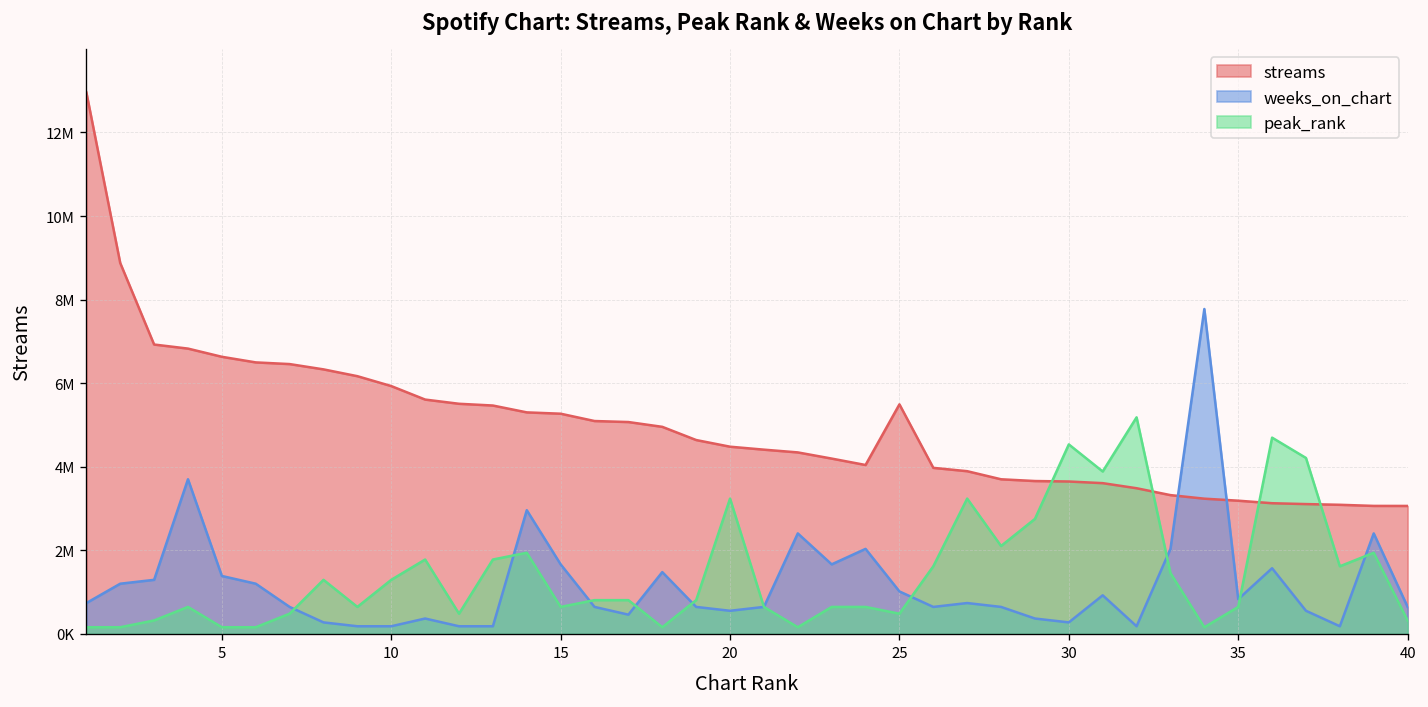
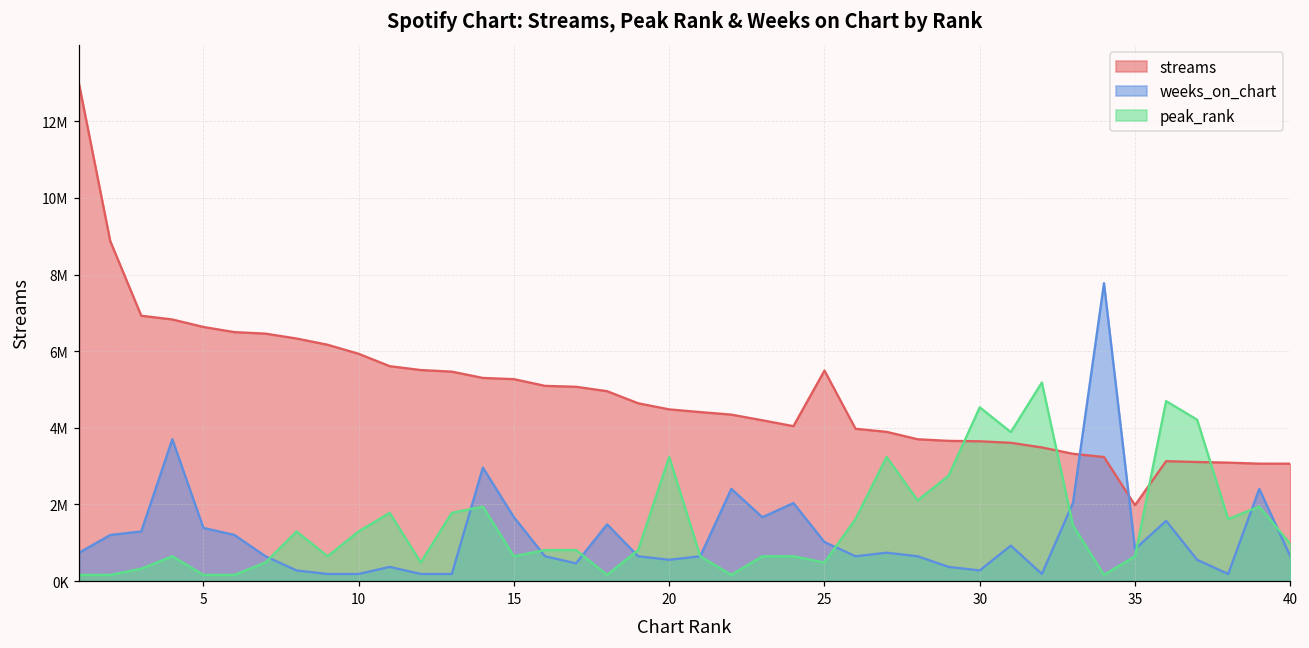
  {
    "streams": {
      "5": 6600000,
      "10": 5900000,
      "15": 5300000,
      "20": 4500000,
      "25": 5500000,
      "30": 3600000,
-     "35": 3200000,
+     "35": 2000000,
      "40": 3100000
    },
    "weeks_on_chart": {
      "5": 1400000,
      "10": 200000,
      "15": 1700000,
      "20": 600000,
      "25": 1000000,
      "30": 300000,
      "35": 800000,
      "40": 600000
    },
    "peak_rank": {
      "5": 200000,
      "10": 1300000,
      "15": 600000,
      "20": 3200000,
      "25": 500000,
      "30": 4500000,
      "35": 600000,
-     "40": 300000
+     "40": 1000000
    }
  }
